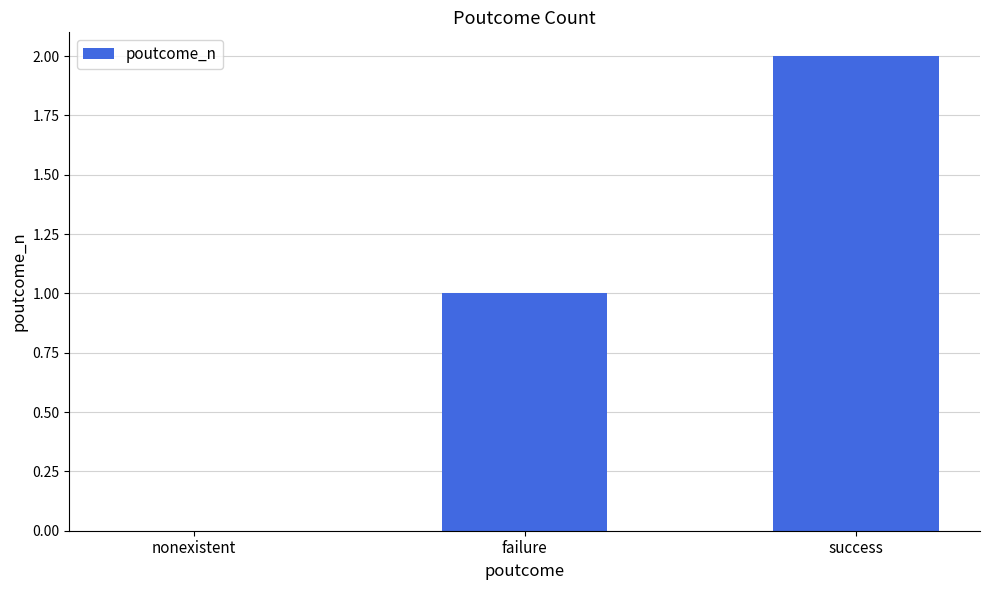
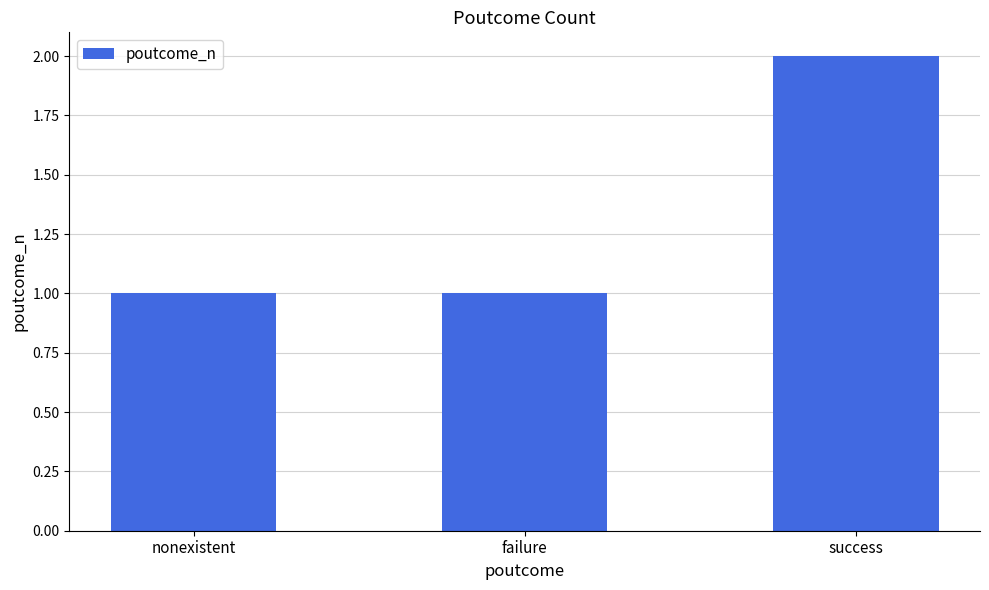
  {
-   "nonexistent": 0,
+   "nonexistent": 1,
    "failure": 1,
    "success": 2
  }
